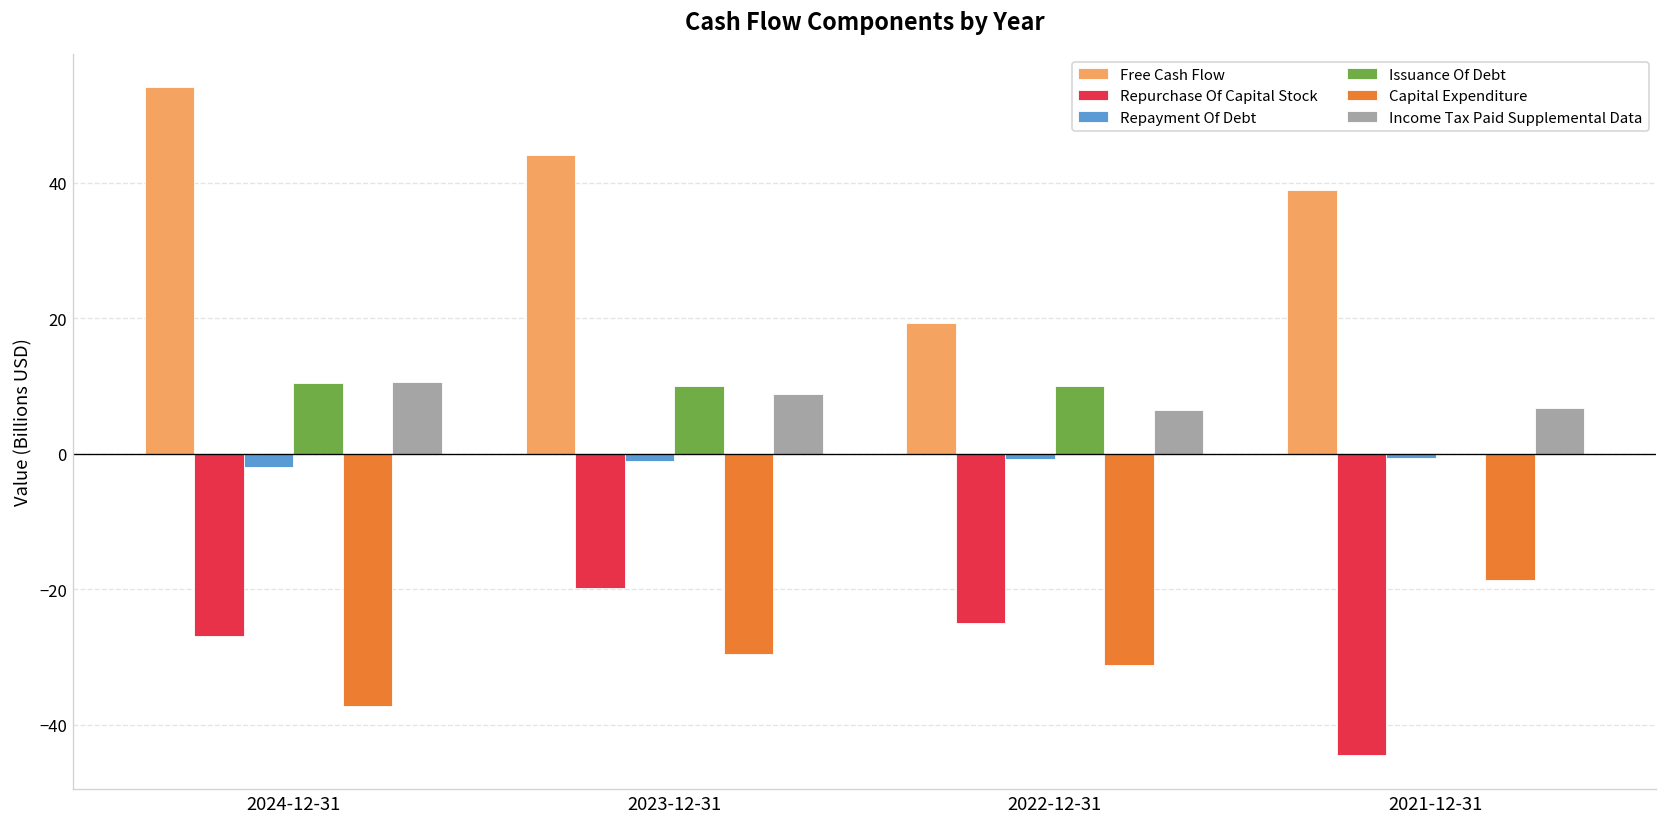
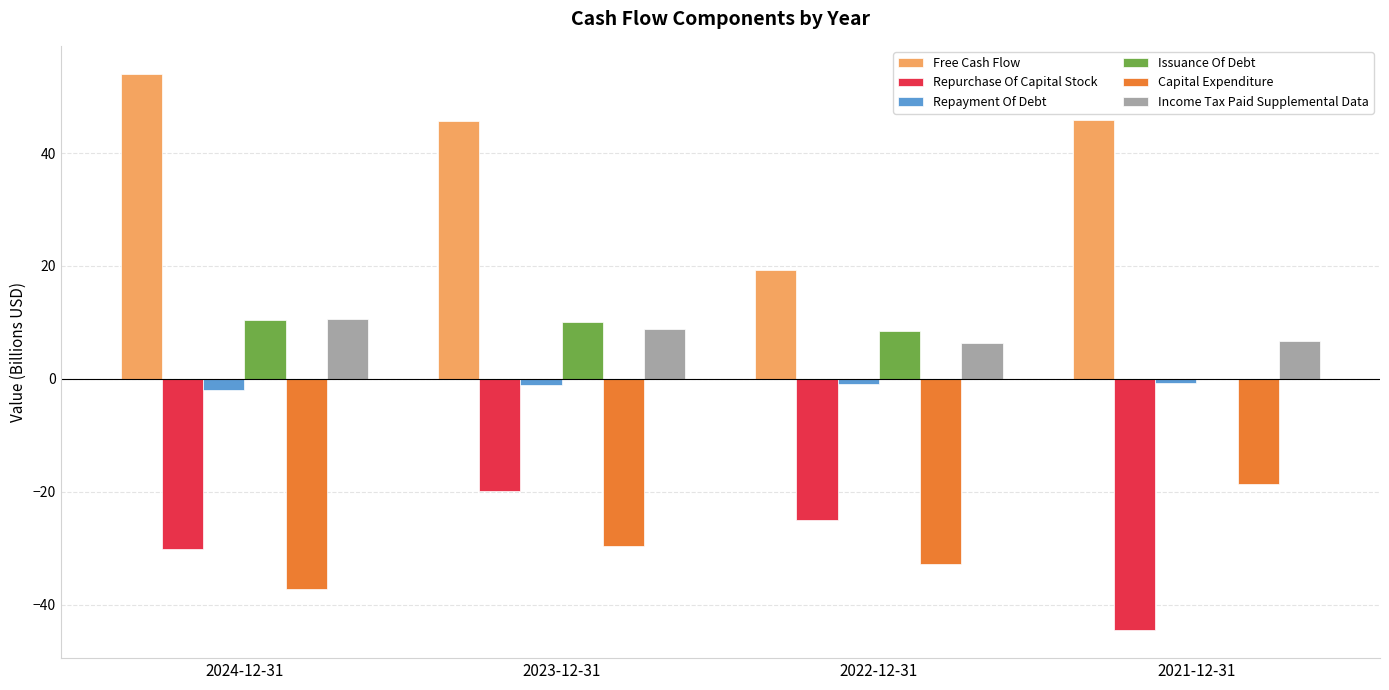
  {
    "Free Cash Flow": {
      "2024-12-31": 54,
-     "2023-12-31": 44,
+     "2023-12-31": 46,
      "2022-12-31": 19,
-     "2021-12-31": 39
+     "2021-12-31": 46
    },
    "Repurchase Of Capital Stock": {
-     "2024-12-31": -27,
+     "2024-12-31": -30,
      "2023-12-31": -20,
      "2022-12-31": -25,
      "2021-12-31": -45
    },
    "Repayment Of Debt": {
      "2024-12-31": -2,
      "2023-12-31": -1,
      "2022-12-31": -1,
      "2021-12-31": -1
    },
    "Issuance Of Debt": {
      "2024-12-31": 10,
      "2023-12-31": 10,
-     "2022-12-31": 10,
+     "2022-12-31": 8,
      "2021-12-31": 0
    },
    "Capital Expenditure": {
      "2024-12-31": -37,
      "2023-12-31": -30,
-     "2022-12-31": -31,
+     "2022-12-31": -33,
      "2021-12-31": -19
    },
    "Income Tax Paid Supplemental Data": {
      "2024-12-31": 11,
      "2023-12-31": 9,
      "2022-12-31": 6,
      "2021-12-31": 7
    }
  }
